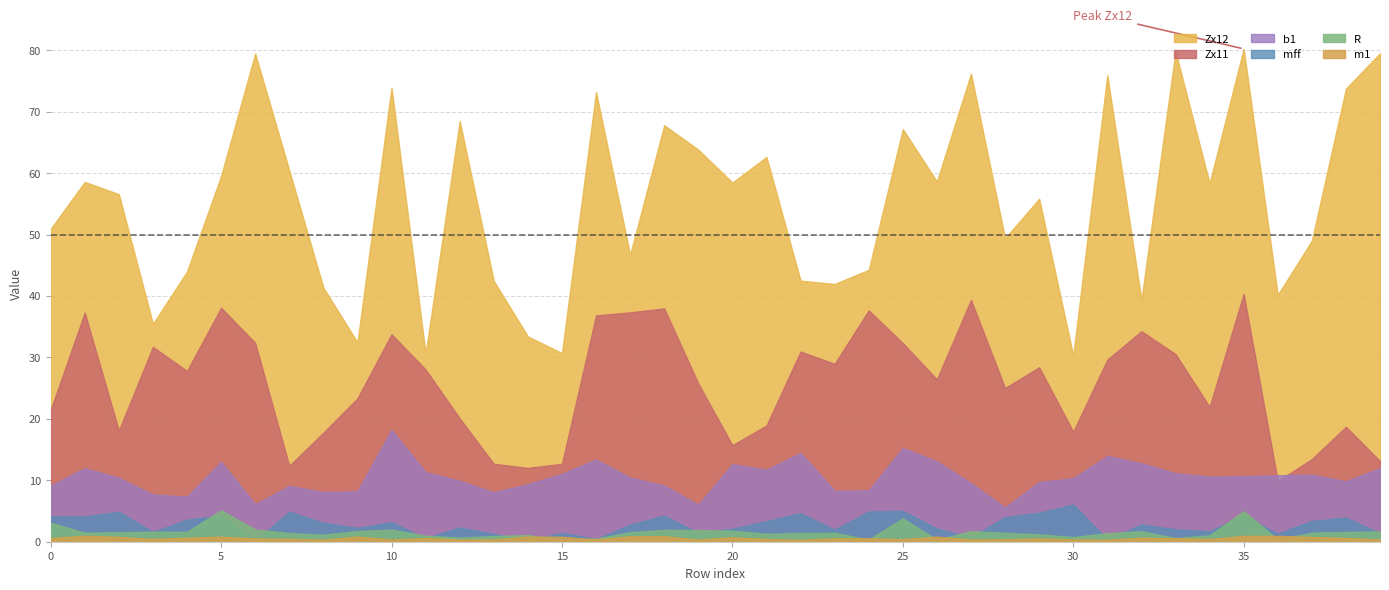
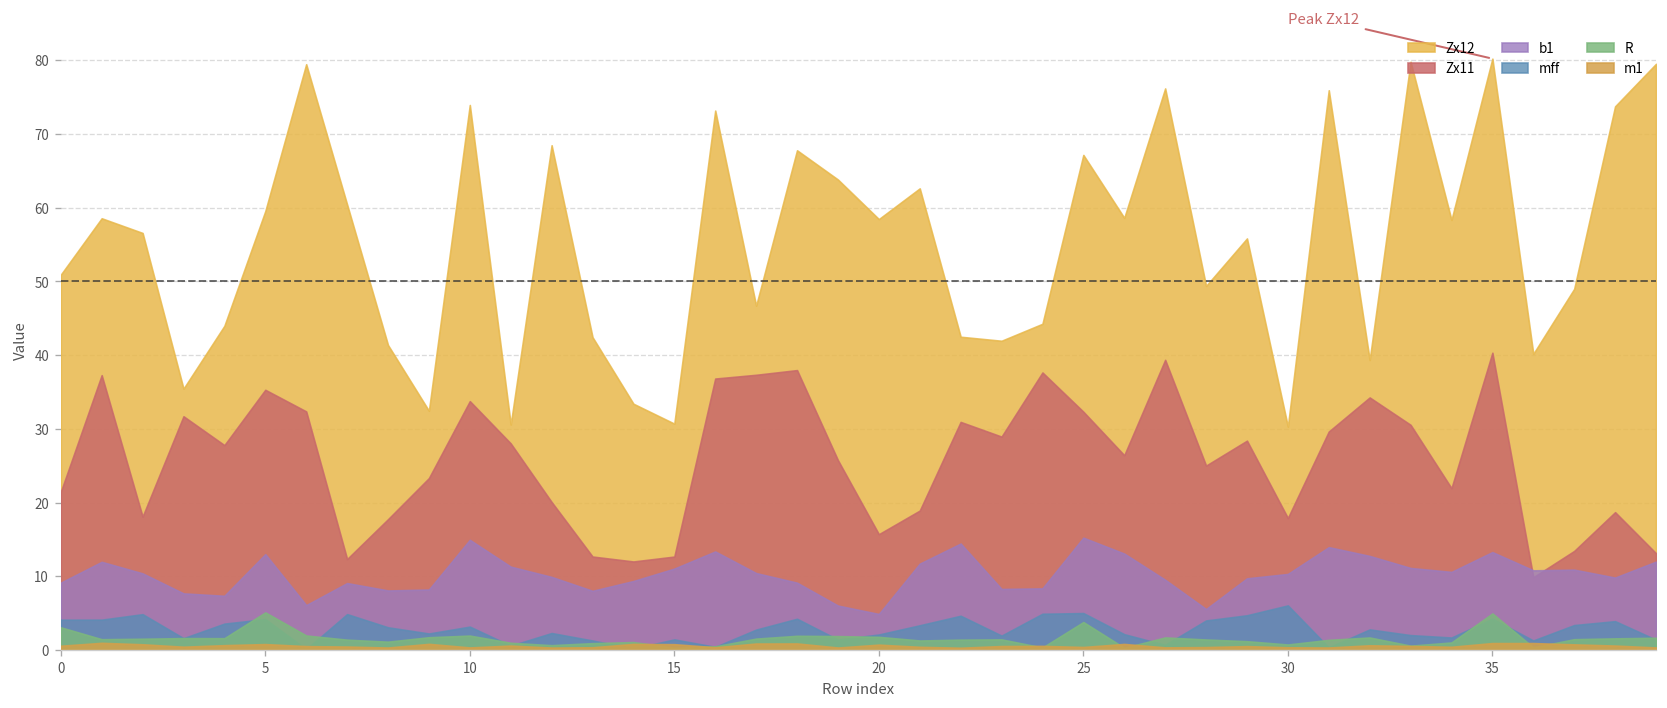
  {
    "Zx11": {
      "0": 21,
-     "5": 38,
+     "5": 35,
      "10": 34,
      "15": 13,
      "20": 16,
      "25": 32,
      "30": 18,
      "35": 40
    },
    "b1": {
      "0": 9,
      "5": 13,
-     "10": 18,
+     "10": 15,
      "15": 11,
-     "20": 13,
+     "20": 5,
      "25": 15,
      "30": 10,
-     "35": 11
+     "35": 13
    },
    "mff": {
      "0": 4,
      "5": 4,
      "10": 3,
      "15": 1,
      "25": 5,
      "30": 6,
      "35": 4
    },
    "R": {
      "0": 3,
      "5": 5,
      "10": 2,
      "25": 4,
      "35": 5
    }
  }
